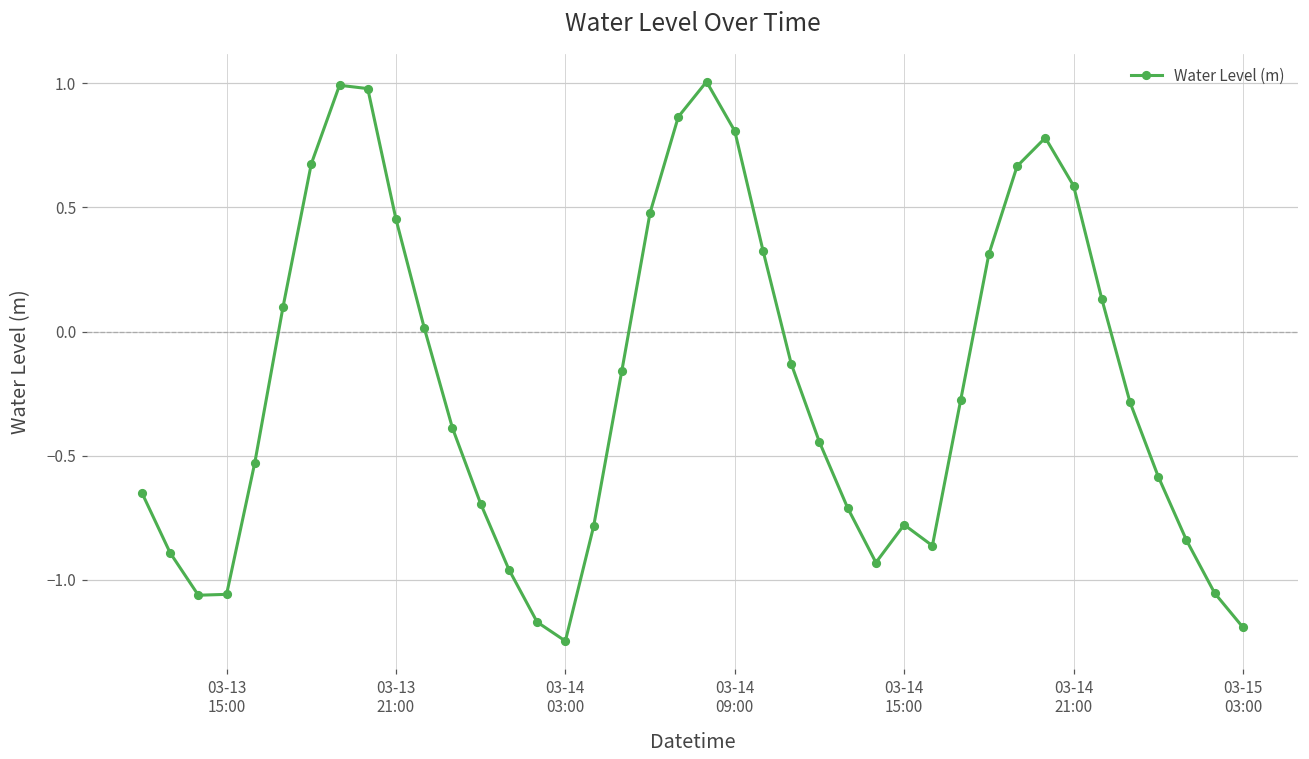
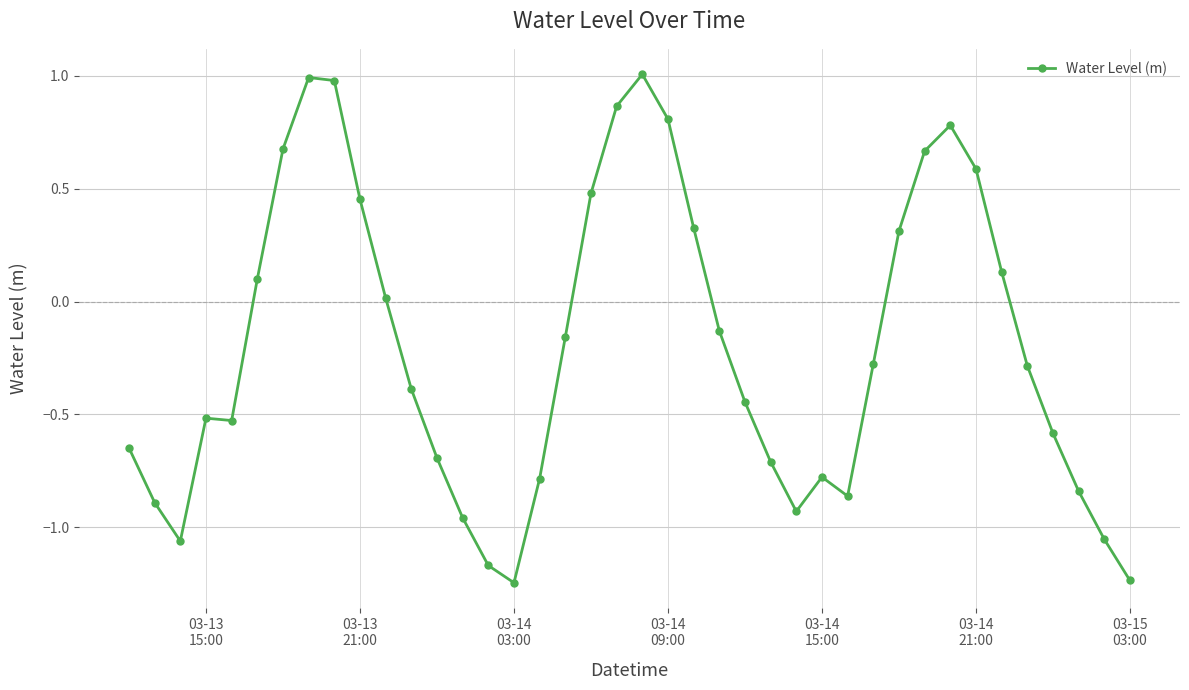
  {
-   "03-13 15:00": -1.06,
+   "03-13 15:00": -0.52,
    "03-13 21:00": 0.45,
    "03-14 03:00": -1.25,
    "03-14 09:00": 0.81,
    "03-14 15:00": -0.78,
    "03-14 21:00": 0.59,
-   "03-15 03:00": -1.19
+   "03-15 03:00": -1.24
  }
